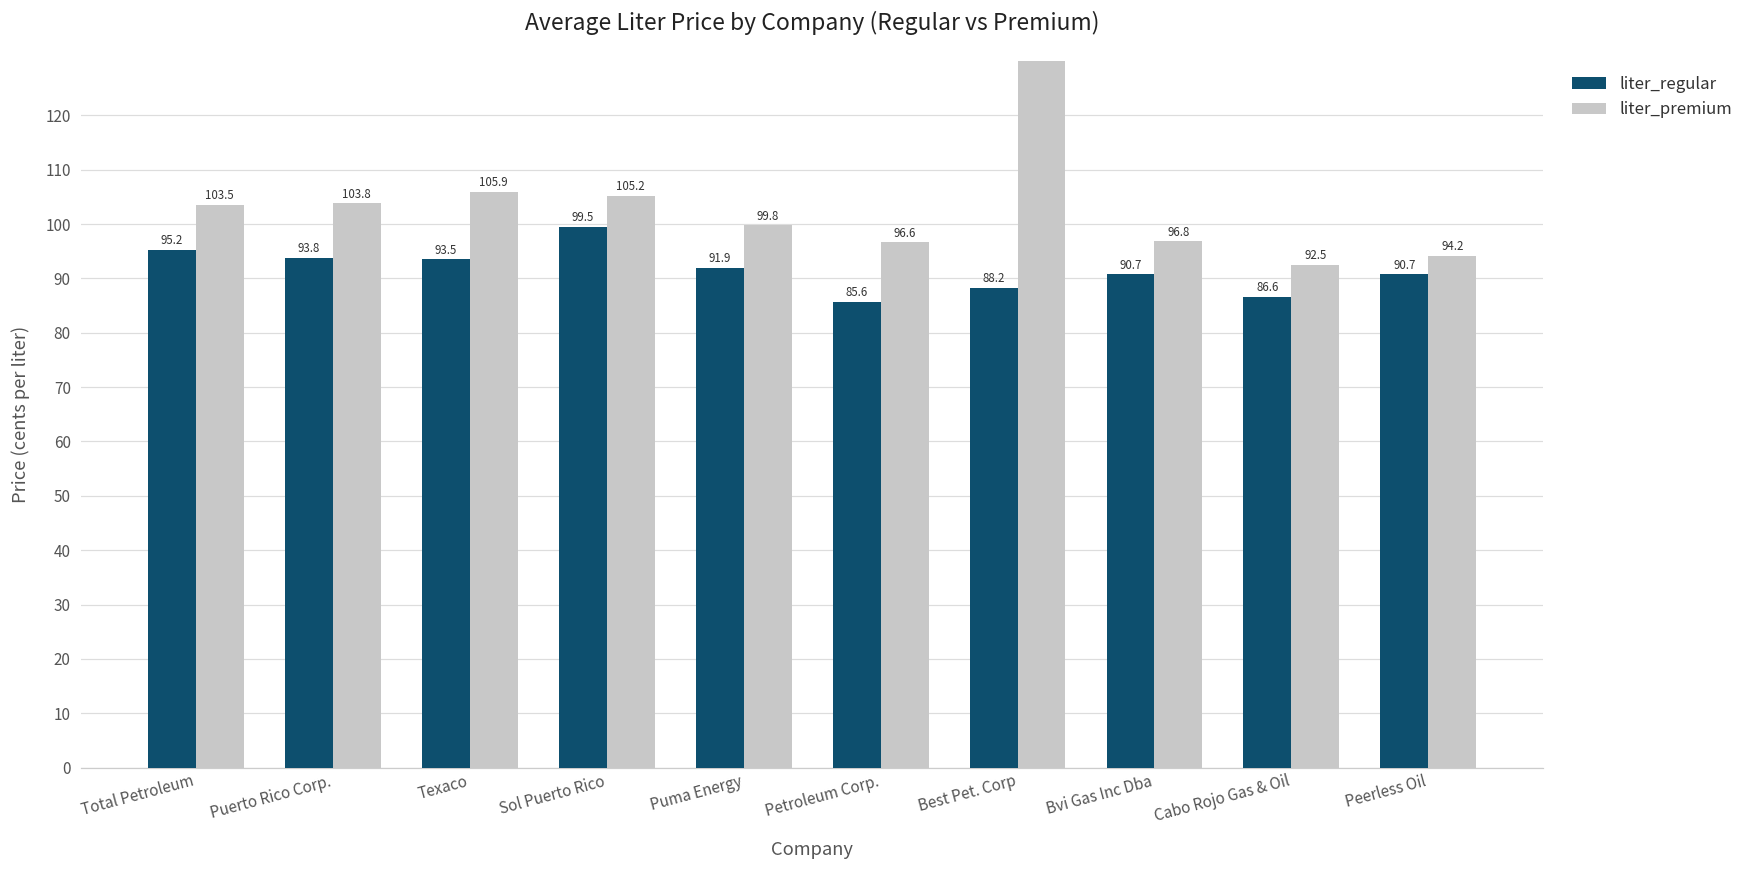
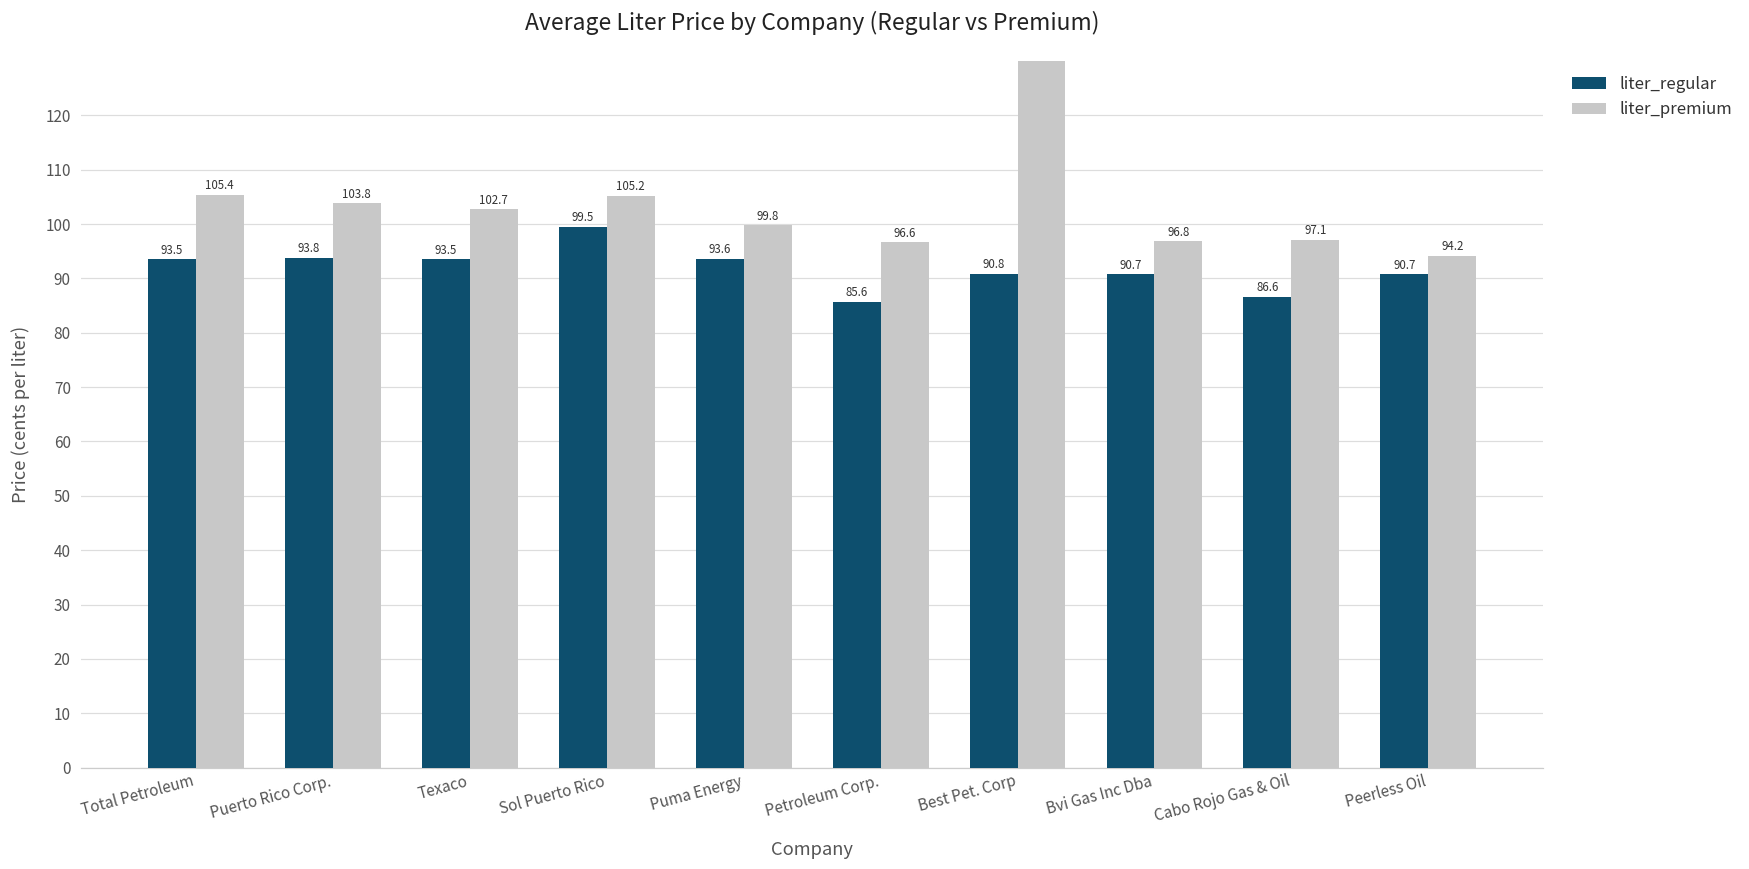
  {
    "liter_regular": {
-     "Total Petroleum": 95.2,
+     "Total Petroleum": 93.5,
      "Puerto Rico Corp.": 93.8,
      "Texaco": 93.5,
      "Sol Puerto Rico": 99.5,
-     "Puma Energy": 91.9,
+     "Puma Energy": 93.6,
      "Petroleum Corp.": 85.6,
-     "Best Pet. Corp": 88.2,
+     "Best Pet. Corp": 90.8,
      "Bvi Gas Inc Dba": 90.7,
      "Cabo Rojo Gas & Oil": 86.6,
      "Peerless Oil": 90.7
    },
    "liter_premium": {
-     "Total Petroleum": 103.5,
+     "Total Petroleum": 105.4,
      "Puerto Rico Corp.": 103.8,
-     "Texaco": 105.9,
+     "Texaco": 102.7,
      "Sol Puerto Rico": 105.2,
      "Puma Energy": 99.8,
      "Petroleum Corp.": 96.6,
      "Bvi Gas Inc Dba": 96.8,
-     "Cabo Rojo Gas & Oil": 92.5,
+     "Cabo Rojo Gas & Oil": 97.1,
      "Peerless Oil": 94.2
    }
  }
